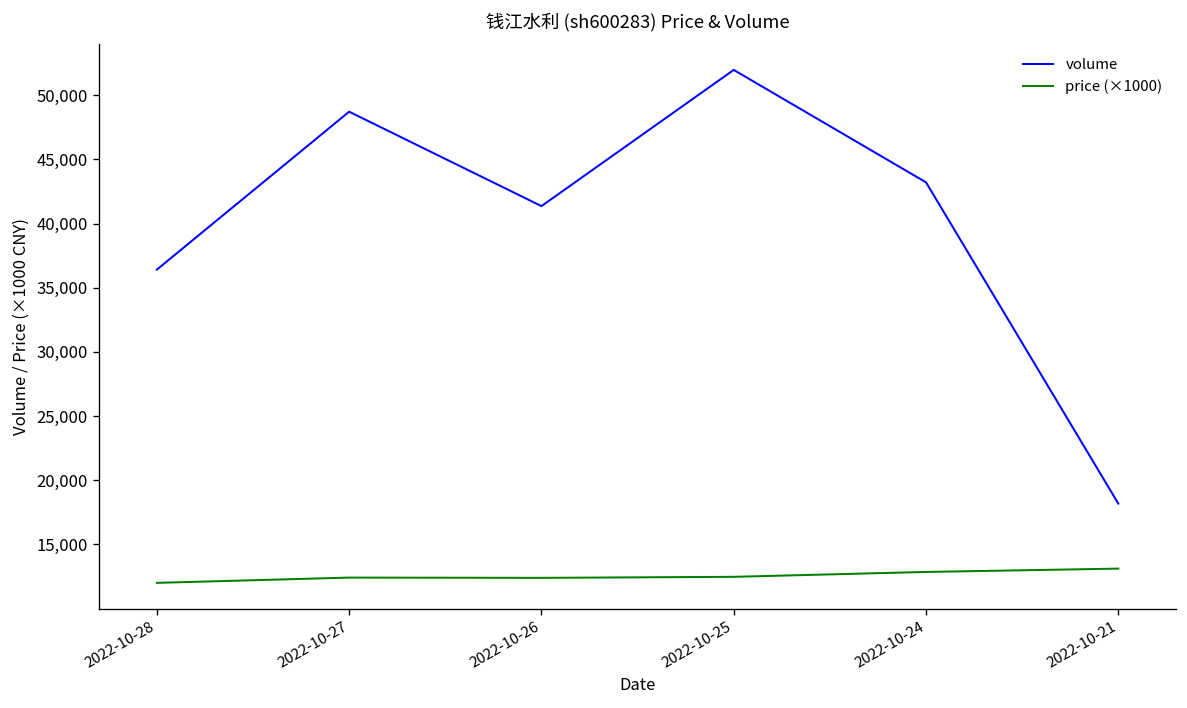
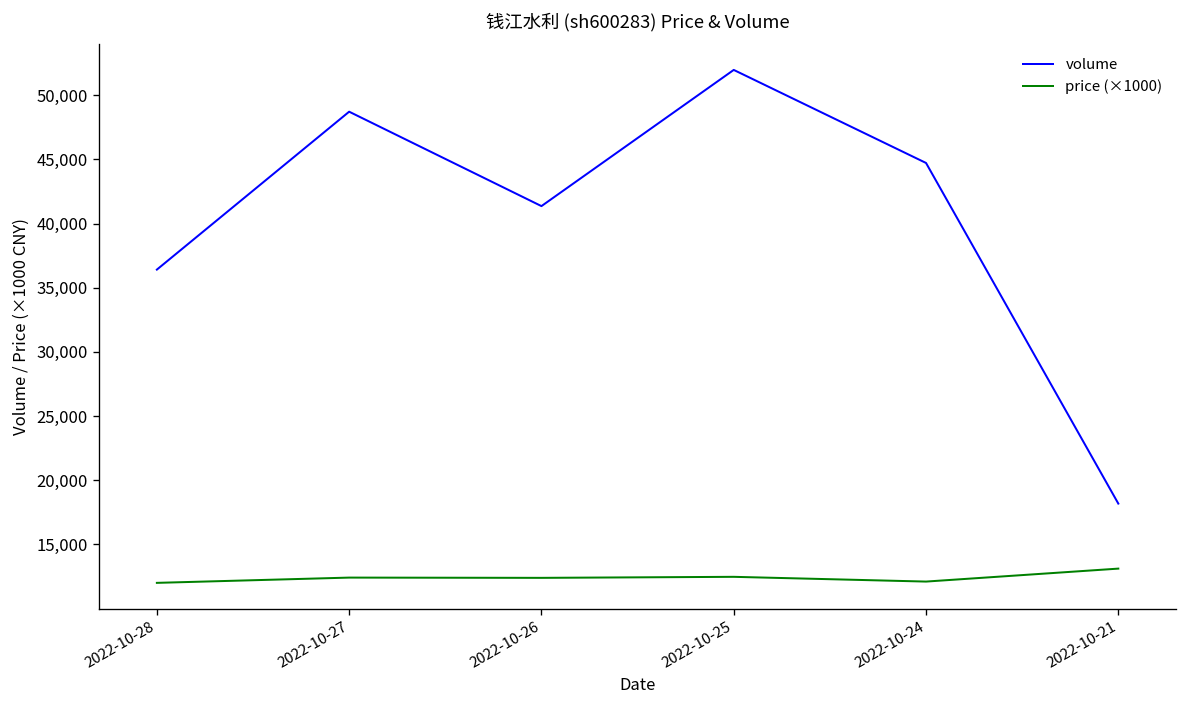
  {
    "volume": {
      "2022-10-28": "36,400",
      "2022-10-27": "48,700",
      "2022-10-26": "41,400",
      "2022-10-25": "52,000",
-     "2022-10-24": "43,200",
+     "2022-10-24": "44,700",
      "2022-10-21": "18,200"
    },
    "price (×1000)": {
      "2022-10-28": "12,000",
      "2022-10-27": "12,400",
      "2022-10-26": "12,400",
      "2022-10-25": "12,500",
-     "2022-10-24": "12,900",
+     "2022-10-24": "12,100",
      "2022-10-21": "13,100"
    }
  }
